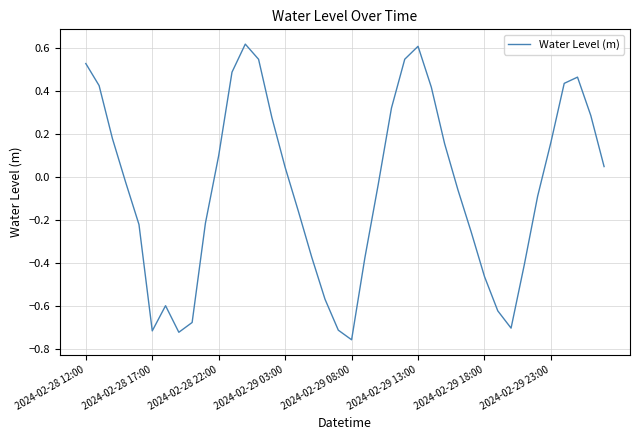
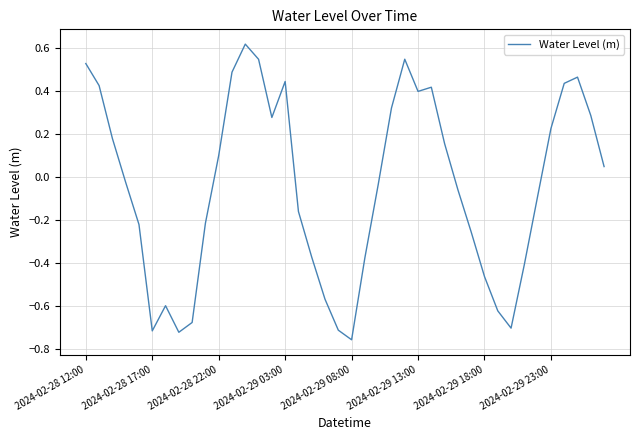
  {
    "2024-02-28 12:00": 0.53,
    "2024-02-28 17:00": -0.72,
    "2024-02-28 22:00": 0.10,
-   "2024-02-29 03:00": 0.04,
+   "2024-02-29 03:00": 0.44,
    "2024-02-29 08:00": -0.76,
-   "2024-02-29 13:00": 0.61,
+   "2024-02-29 13:00": 0.40,
    "2024-02-29 18:00": -0.46,
-   "2024-02-29 23:00": 0.16
+   "2024-02-29 23:00": 0.23
  }
